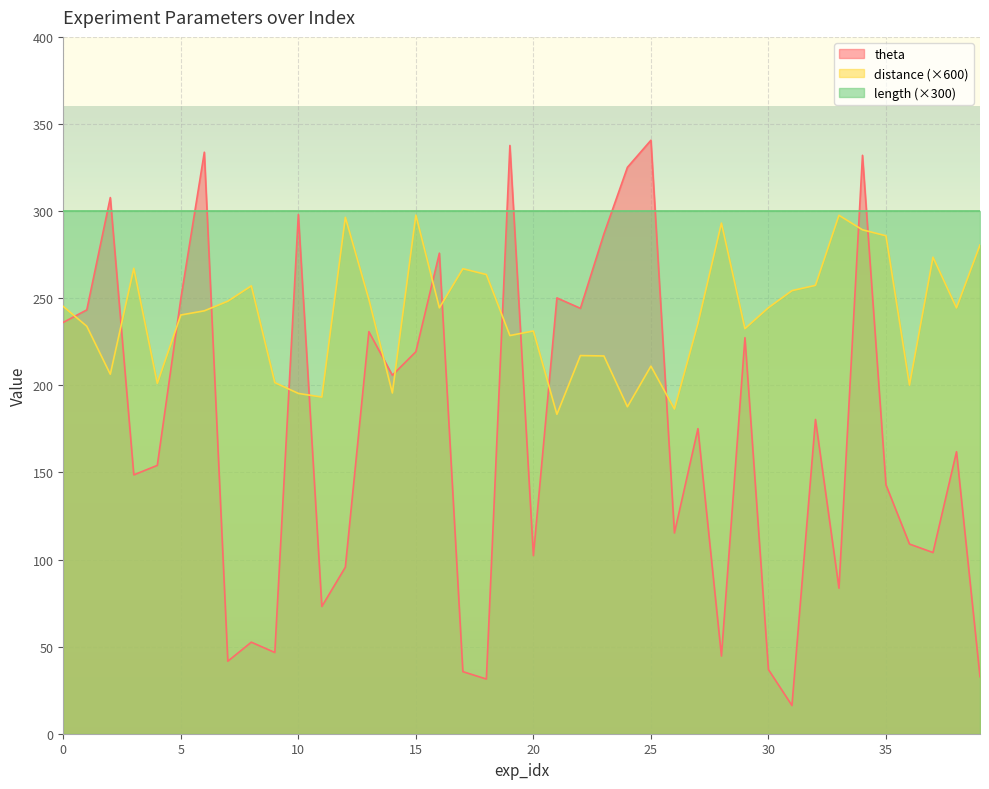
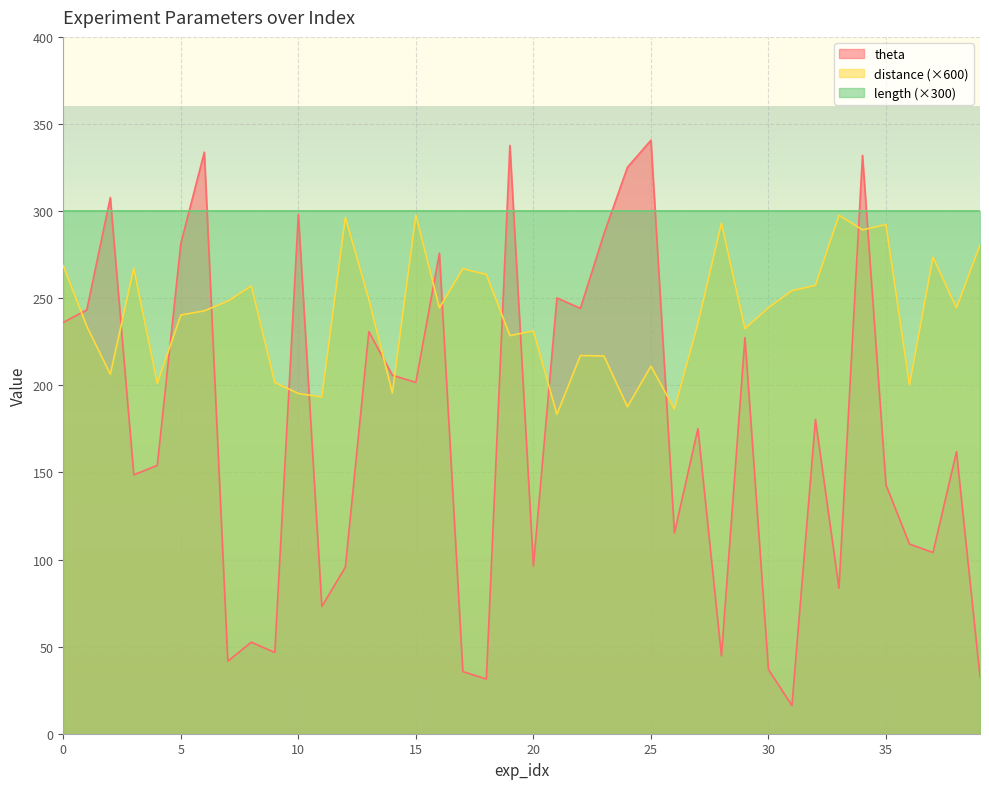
  {
    "theta": {
      "0": 236,
-     "5": 250,
+     "5": 281,
      "10": 298,
-     "15": 219,
-     "20": 102,
+     "15": 202,
+     "20": 96,
      "25": 341,
      "30": 37,
      "35": 143
    },
    "distance (×600)": {
-     "0": 245,
+     "0": 269,
      "5": 240,
      "10": 195,
      "15": 298,
      "20": 231,
      "25": 211,
      "30": 245,
-     "35": 286
+     "35": 292
    },
    "length (×300)": {
      "0": 300,
      "5": 300,
      "10": 300,
      "15": 300,
      "20": 300,
      "25": 300,
      "30": 300,
      "35": 300
    }
  }
